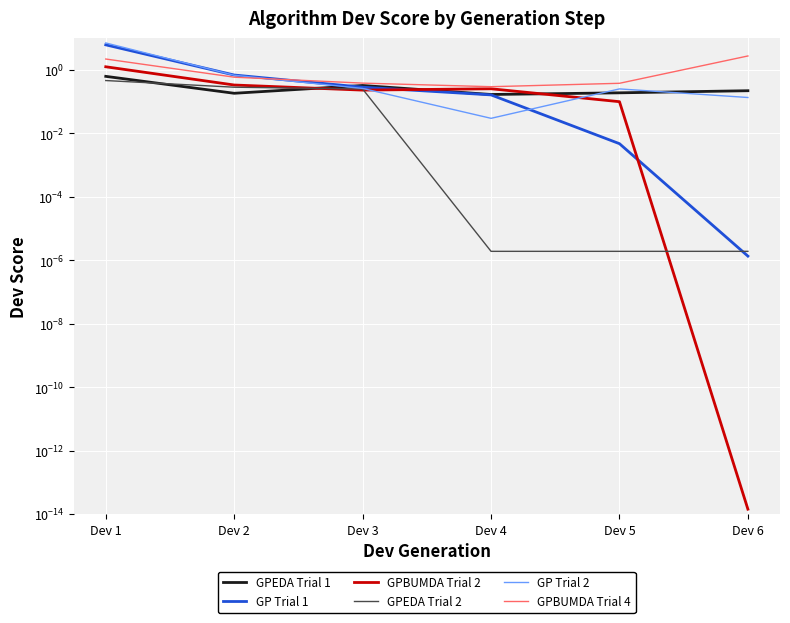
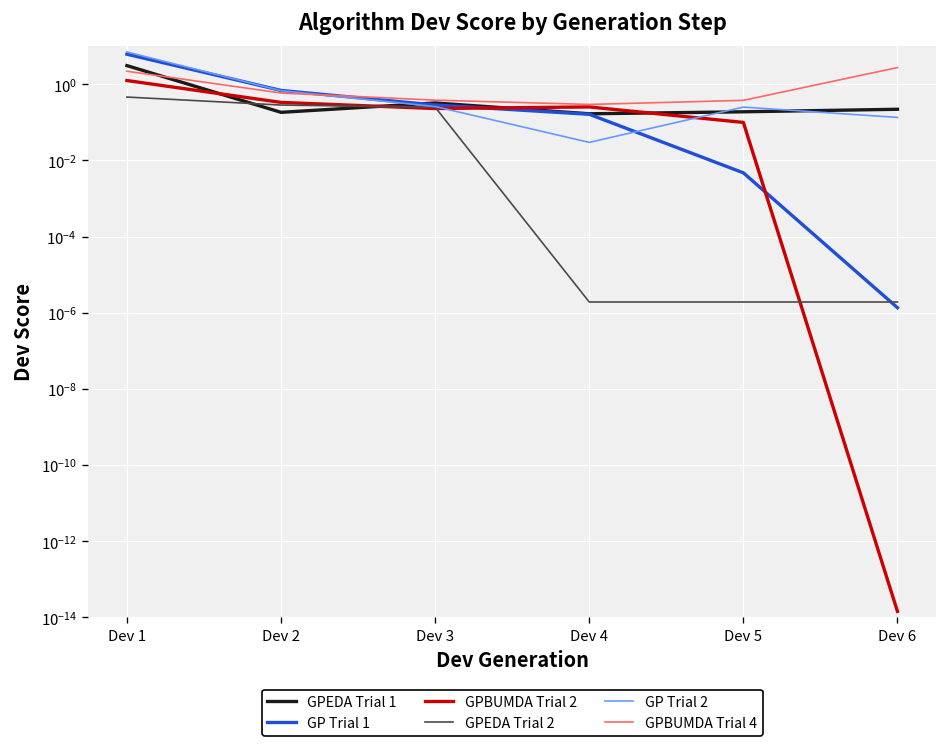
  {
    "GPEDA Trial 1": {
-     "Dev 1": 0.6,
+     "Dev 1": 3,
      "Dev 2": 0.2,
      "Dev 5": 0.2,
      "Dev 6": 0.2
    },
    "GP Trial 1": {
      "Dev 5": 0.005,
      "Dev 6": 0.0000013
    },
    "GPBUMDA Trial 2": {
      "Dev 1": 1.2,
      "Dev 5": 0.1,
      "Dev 6": 0.000000000000
    },
    "GPEDA Trial 2": {
      "Dev 1": 0.5,
      "Dev 4": 0.000002,
      "Dev 5": 0.000002,
      "Dev 6": 0.000002
    },
    "GP Trial 2": {
      "Dev 4": 0.03,
      "Dev 5": 0.2,
      "Dev 6": 0.13
    },
    "GPBUMDA Trial 4": {
      "Dev 1": 2,
      "Dev 5": 0.4,
      "Dev 6": 3
    }
  }
